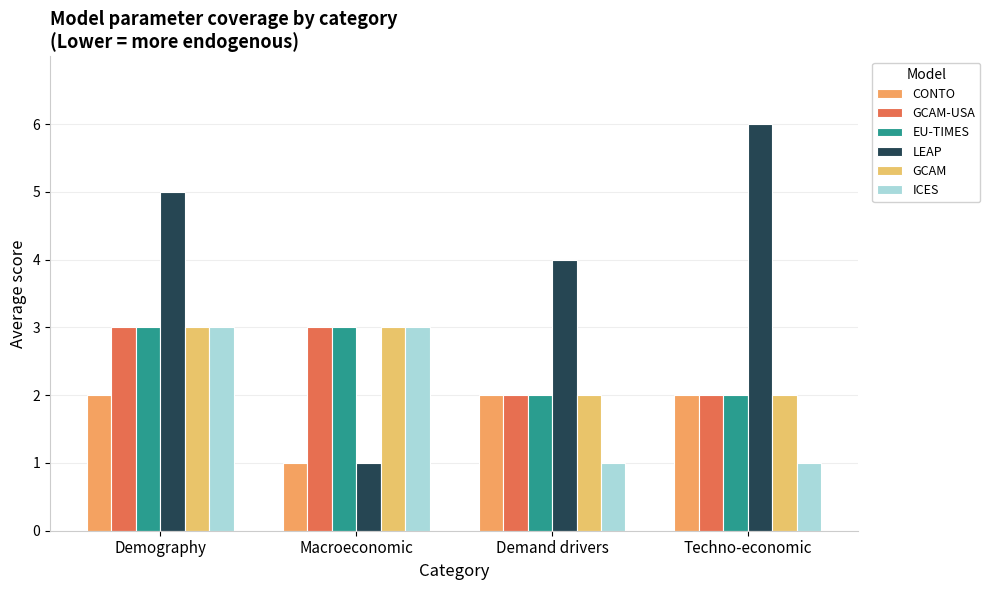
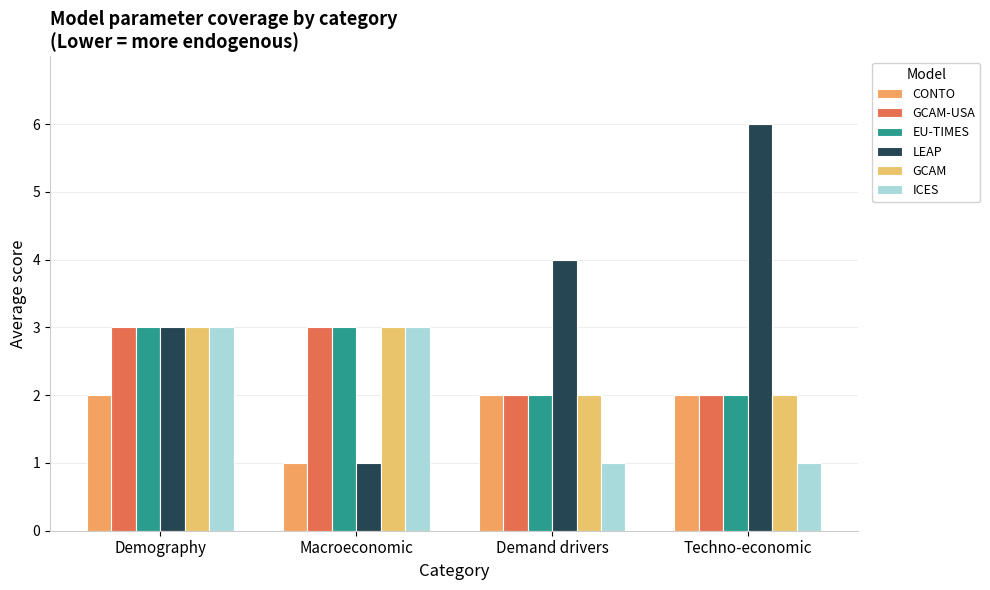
  {
    "EU-TIMES": {
      "Demography": 3,
      "Macroeconomic": 3,
      "Demand drivers": 2,
      "Techno-economic": 2
    },
    "LEAP": {
-     "Demography": 5,
+     "Demography": 3,
      "Macroeconomic": 1,
      "Demand drivers": 4,
      "Techno-economic": 6
    },
    "ICES": {
      "Demography": 3,
      "Macroeconomic": 3,
      "Demand drivers": 1,
      "Techno-economic": 1
    }
  }
